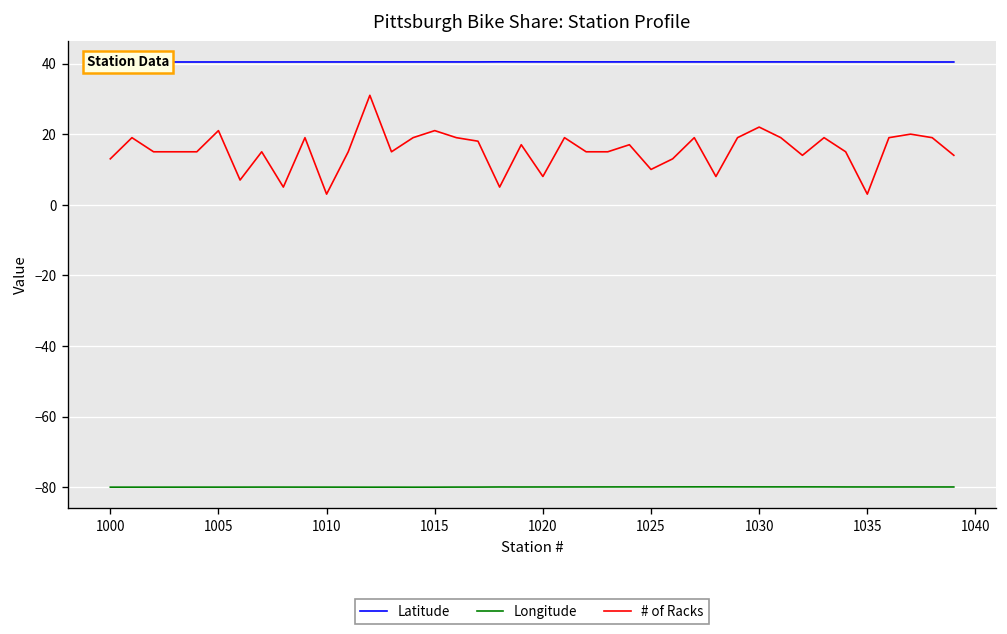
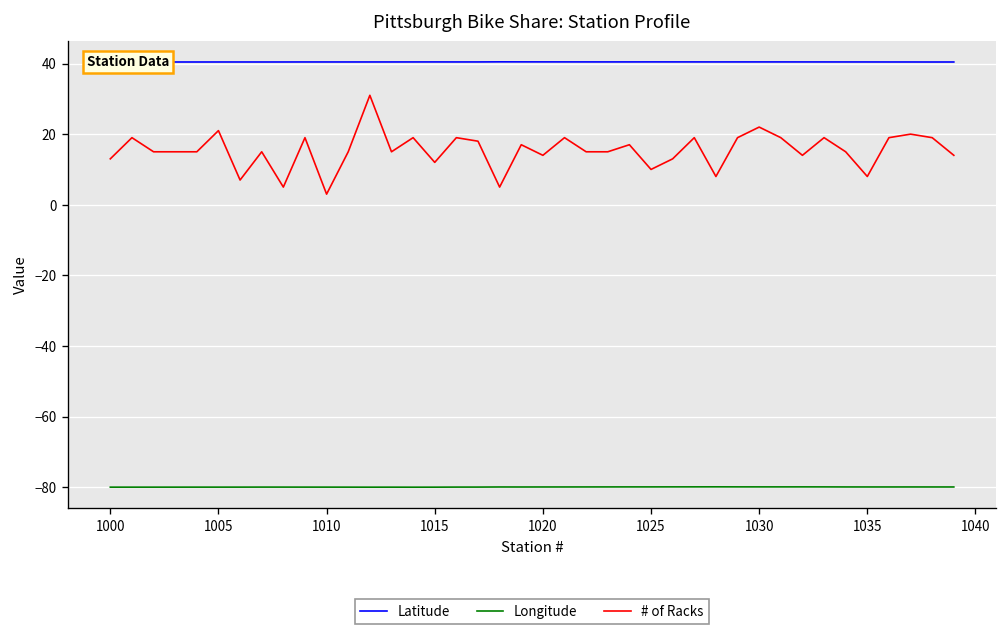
  {
    "Latitude": {
      "1005": 40,
      "1010": 40,
      "1015": 40,
      "1020": 40,
      "1025": 40,
      "1030": 40,
      "1035": 40
    },
    "Longitude": {
      "1000": -80,
      "1005": -80,
      "1010": -80,
      "1015": -80,
      "1020": -80,
      "1025": -80,
      "1030": -80,
      "1035": -80
    },
    "# of Racks": {
      "1000": 13,
      "1005": 21,
      "1010": 3,
-     "1015": 21,
-     "1020": 8,
+     "1015": 12,
+     "1020": 14,
      "1025": 10,
      "1030": 22,
-     "1035": 3
+     "1035": 8
    }
  }
